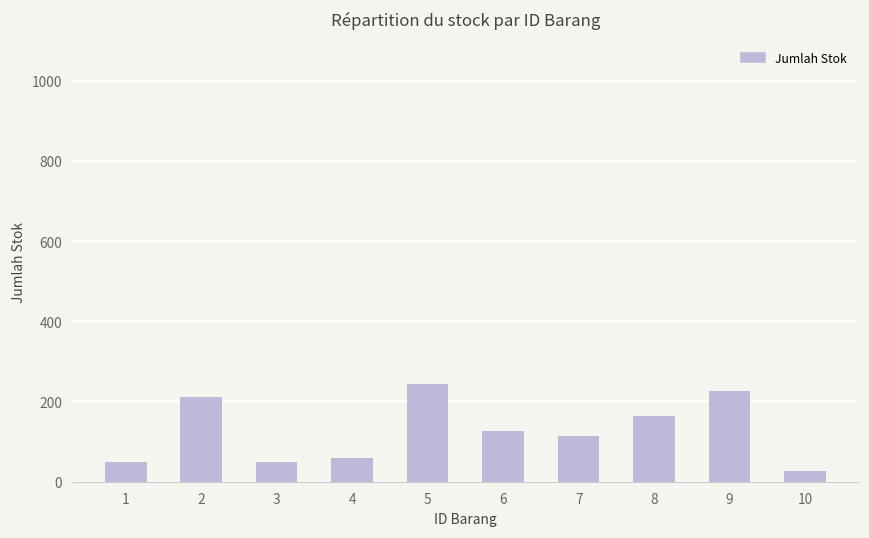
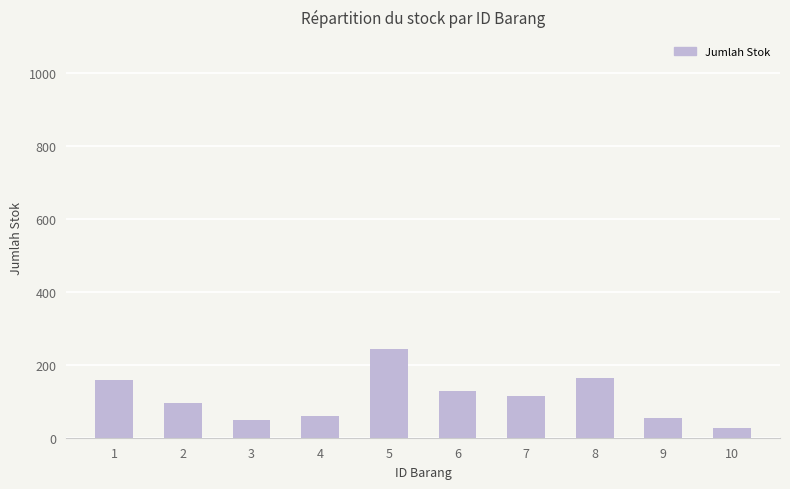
  {
-   "1": 50,
-   "2": 210,
+   "1": 160,
+   "2": 100,
    "3": 50,
    "4": 60,
    "5": 240,
    "6": 130,
    "7": 120,
    "8": 160,
-   "9": 230,
+   "9": 60,
    "10": 30
  }
